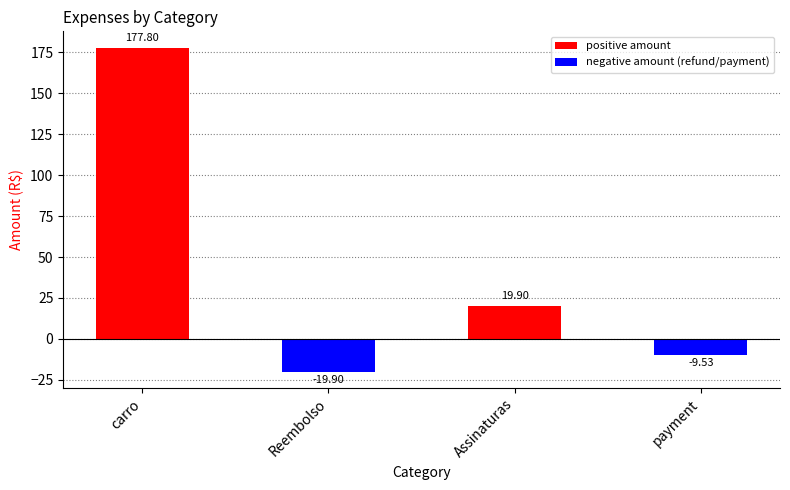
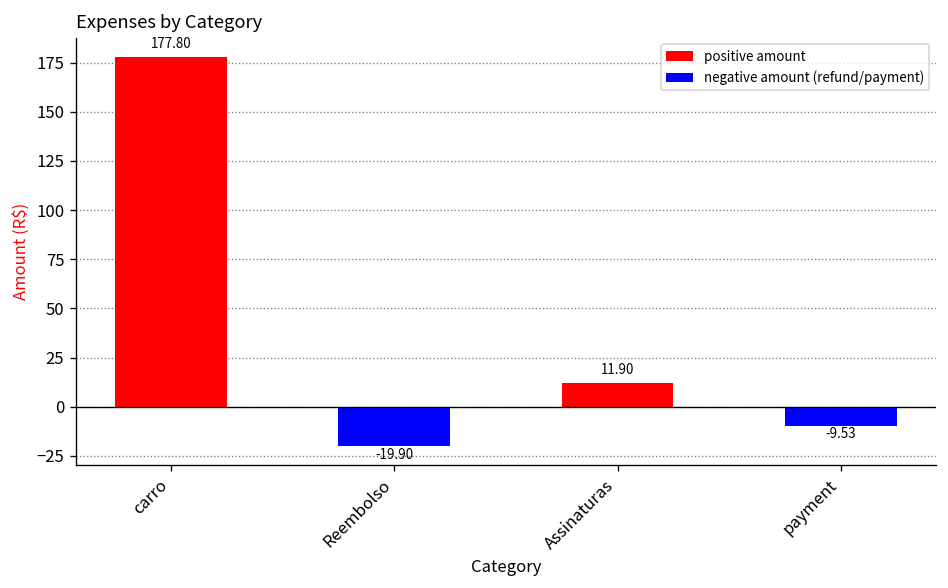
  {
    "carro": 177.80,
    "Reembolso": -19.90,
-   "Assinaturas": 19.90,
+   "Assinaturas": 11.90,
    "payment": -9.53
  }
